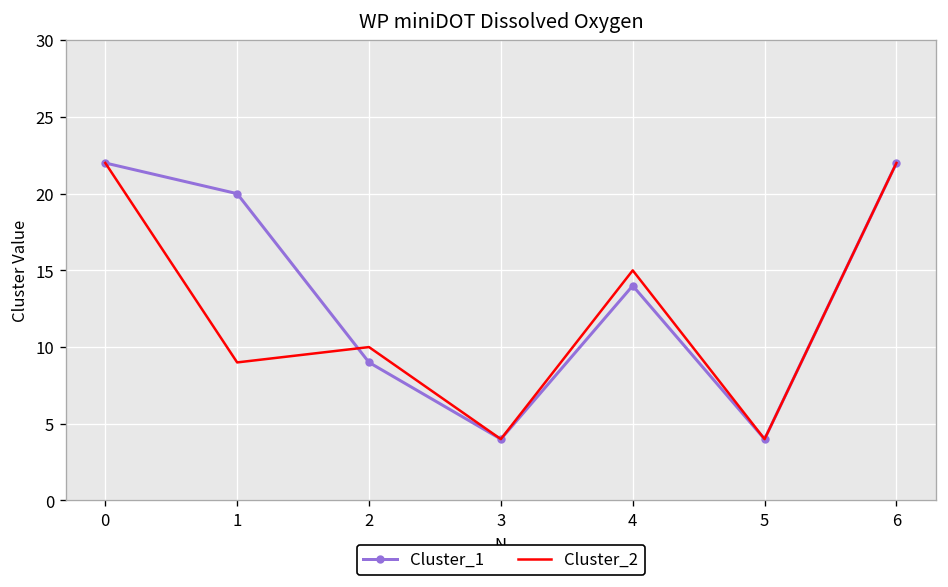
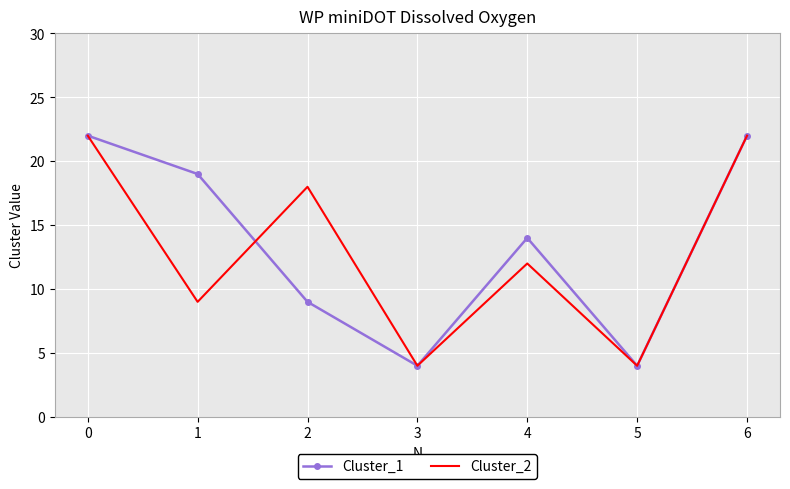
  {
    "Cluster_1": {
-     "1": 20,
+     "1": 19,
      "2": 9,
      "4": 14
    },
    "Cluster_2": {
      "1": 9,
-     "2": 10,
-     "4": 15
+     "2": 18,
+     "4": 12
    }
  }
